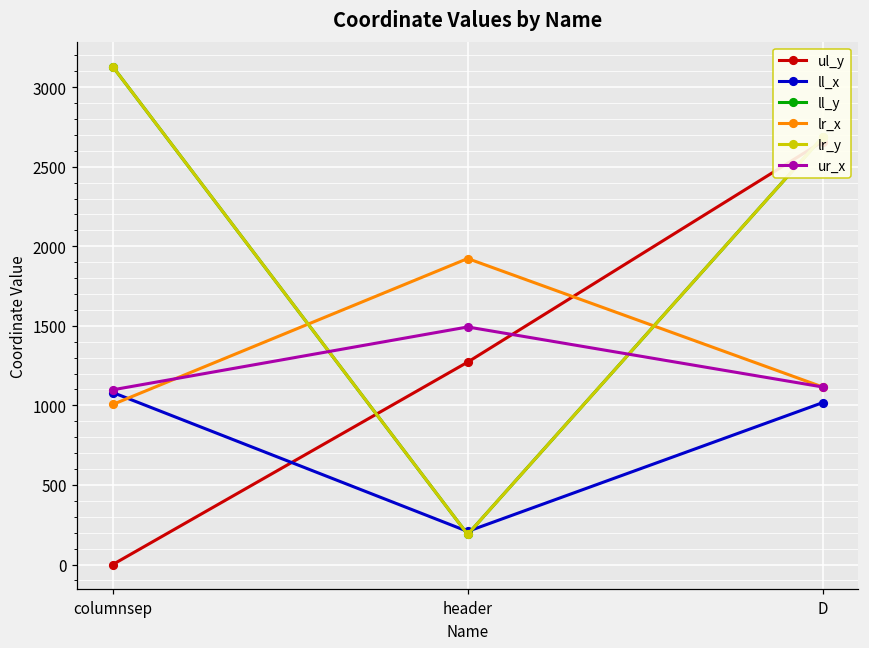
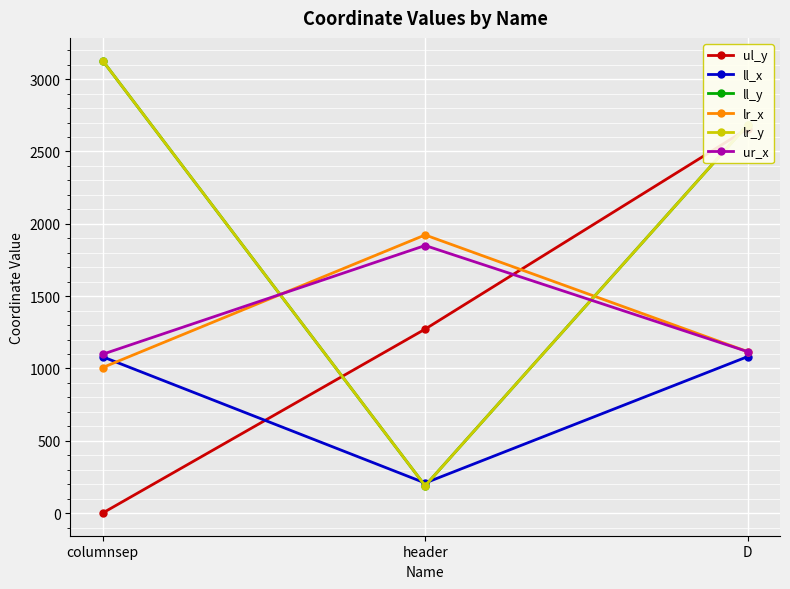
  {
    "ul_y": {
      "columnsep": 0,
      "header": 1270
    },
    "ll_x": {
      "header": 210,
-     "D": 1020
+     "D": 1080
    },
    "lr_y": {
      "columnsep": 3130,
      "header": 190
    },
    "lr_x": {
      "columnsep": 1010,
      "header": 1920
    },
    "ur_x": {
-     "header": 1490
+     "header": 1850
    }
  }
